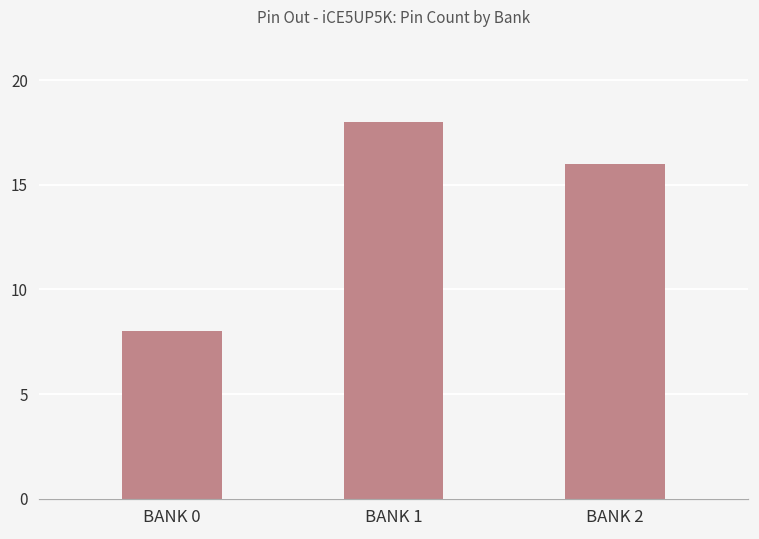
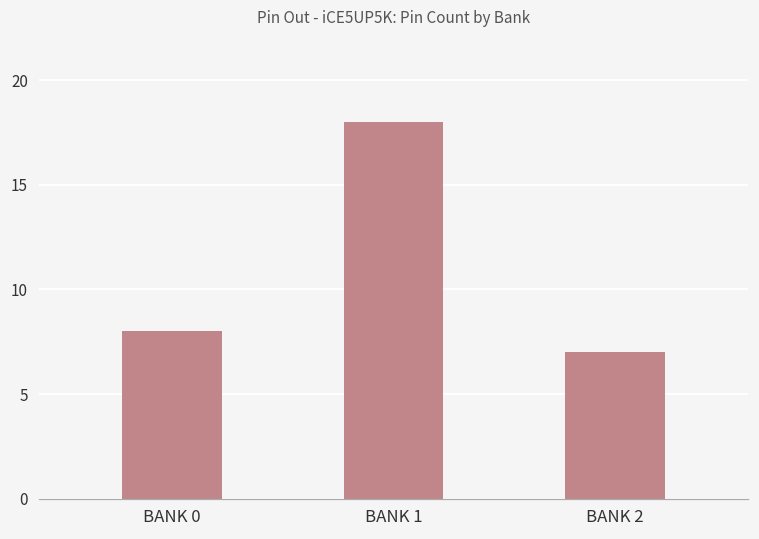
  {
    "BANK 0": 8,
    "BANK 1": 18,
-   "BANK 2": 16
+   "BANK 2": 7
  }
